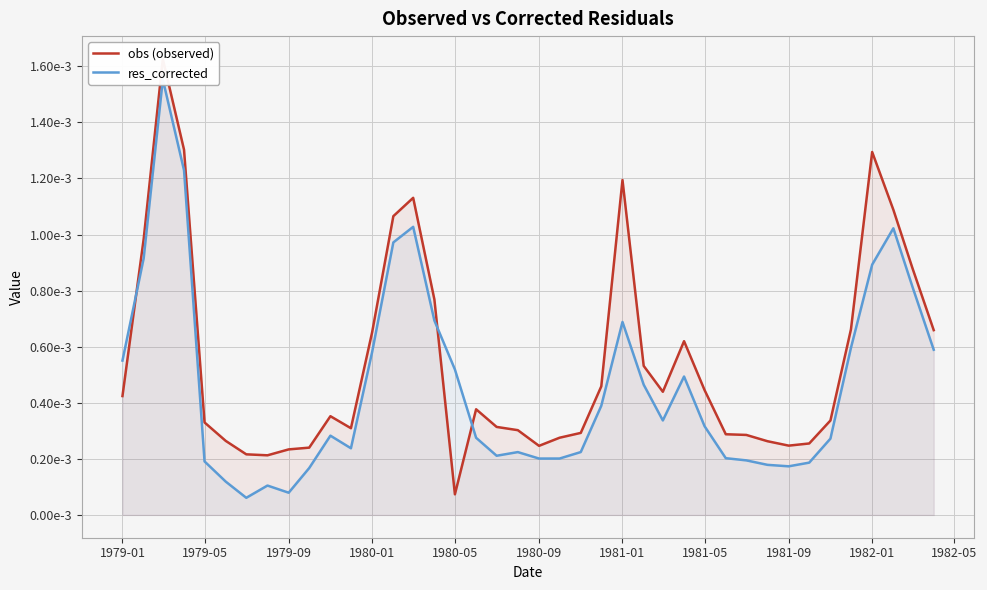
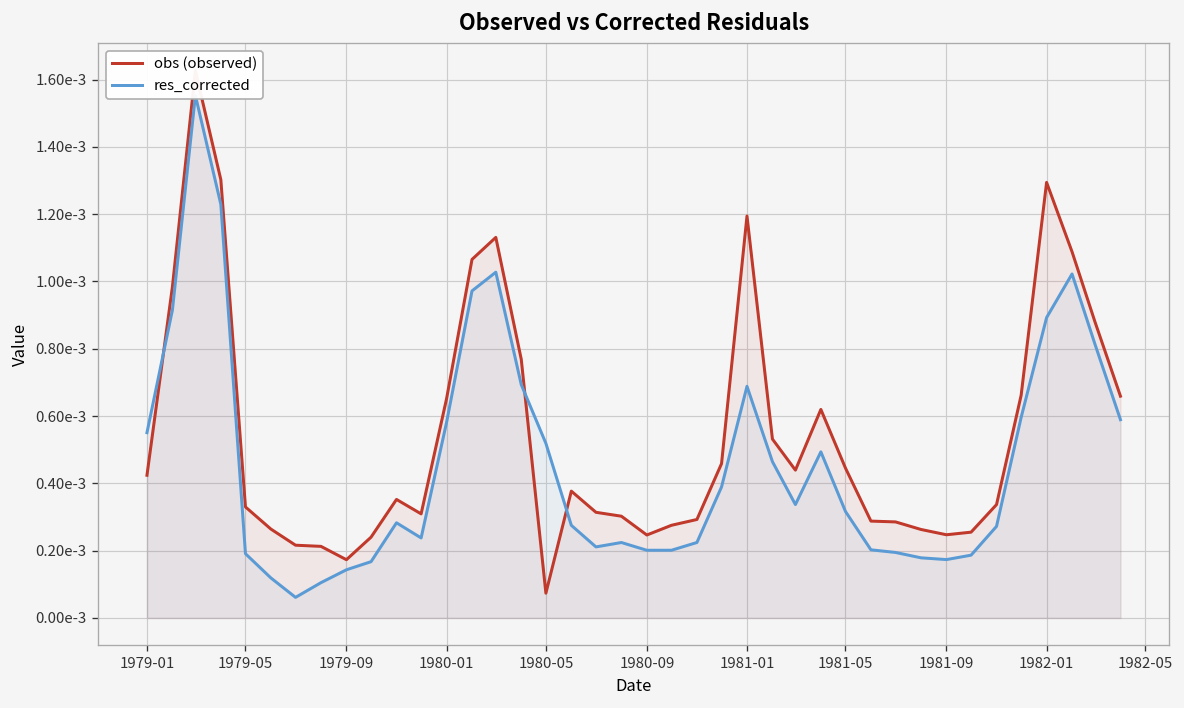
  {
    "obs (observed)": {
      "1979-01": 0.00042,
      "1979-05": 0.00033,
-     "1979-09": 0.00023,
+     "1979-09": 0.00017,
      "1980-01": 0.00065,
      "1980-05": 0.00007,
      "1980-09": 0.00025,
      "1981-01": 0.00119,
      "1981-05": 0.00045,
      "1981-09": 0.00025,
      "1982-01": 0.00129
    },
    "res_corrected": {
      "1979-01": 0.00055,
      "1979-05": 0.00019,
-     "1979-09": 0.00008,
+     "1979-09": 0.00014,
      "1980-01": 0.00058,
      "1980-05": 0.00052,
      "1980-09": 0.00020,
      "1981-01": 0.00069,
      "1981-05": 0.00032,
      "1981-09": 0.00017,
      "1982-01": 0.00089
    }
  }
